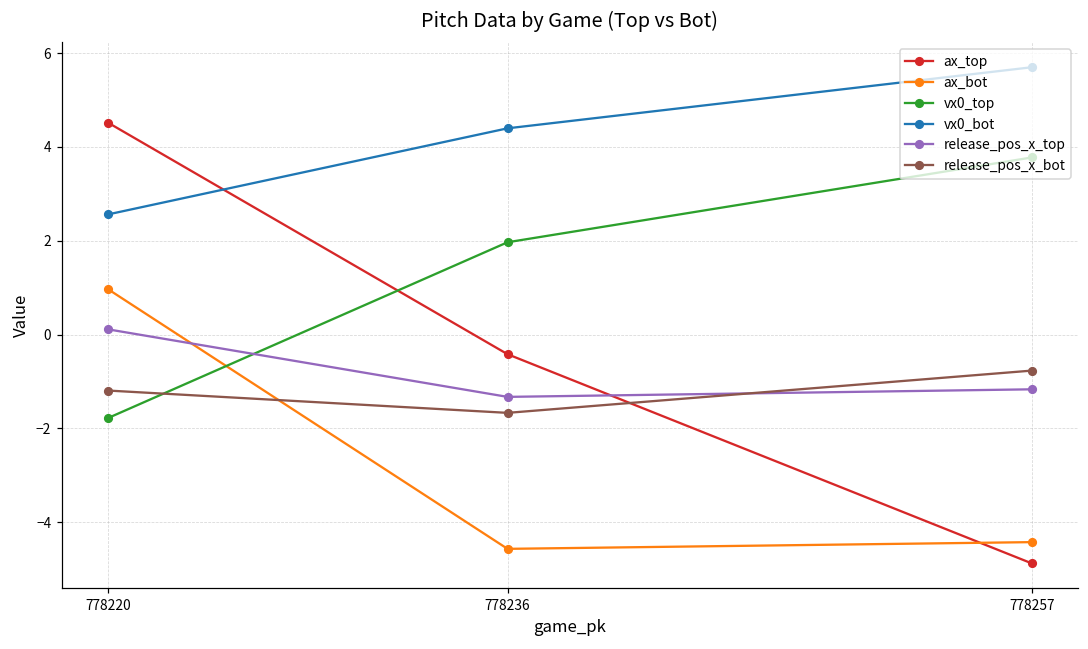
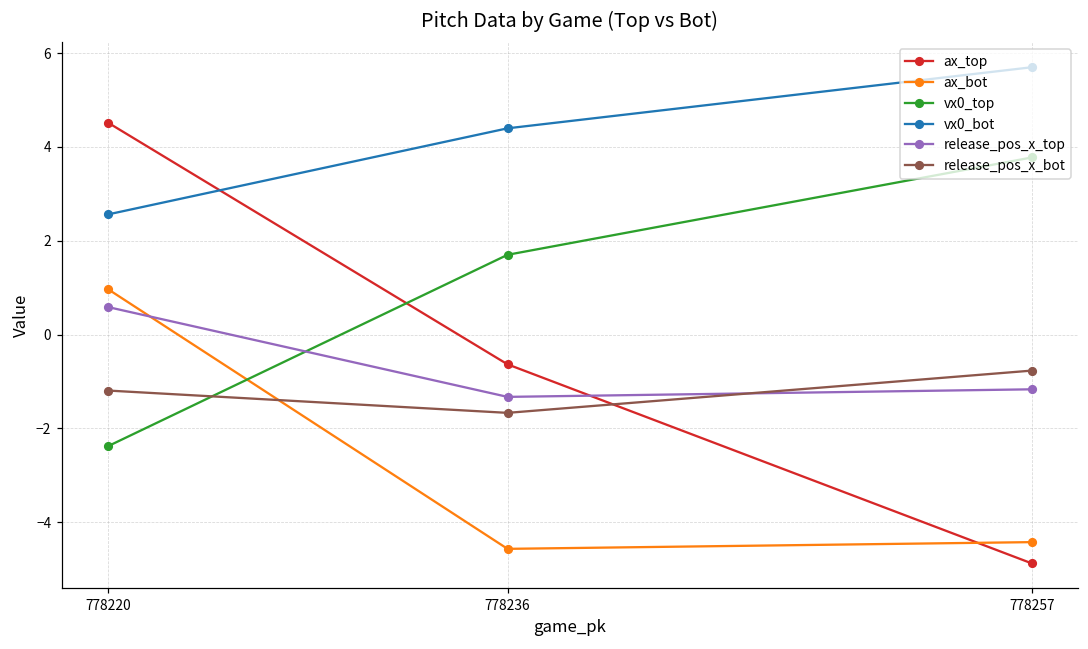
  {
    "ax_top": {
      "778220": 4.5,
-     "778236": -0.4,
+     "778236": -0.6,
      "778257": -4.9
    },
    "ax_bot": {
      "778220": 1.0,
      "778236": -4.6,
      "778257": -4.4
    },
    "vx0_top": {
-     "778220": -1.8,
-     "778236": 2.0
+     "778220": -2.4,
+     "778236": 1.7
    },
    "vx0_bot": {
      "778220": 2.6,
      "778236": 4.4
    },
    "release_pos_x_top": {
-     "778220": 0.1,
+     "778220": 0.6,
      "778236": -1.3,
      "778257": -1.2
    },
    "release_pos_x_bot": {
      "778220": -1.2,
      "778236": -1.7,
      "778257": -0.8
    }
  }
